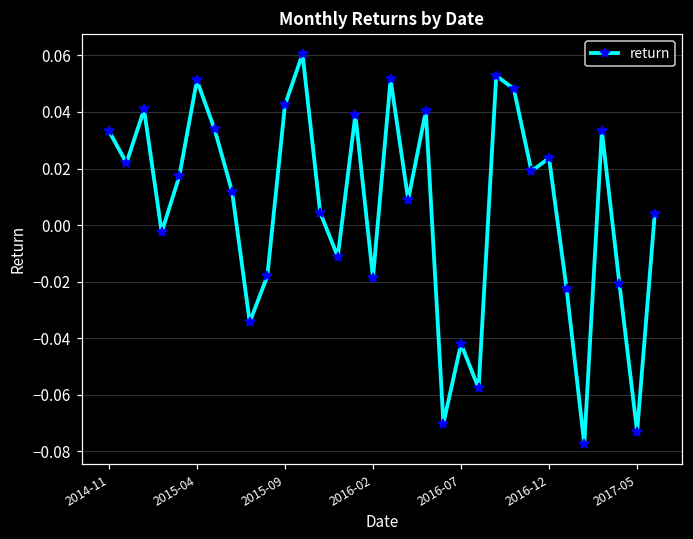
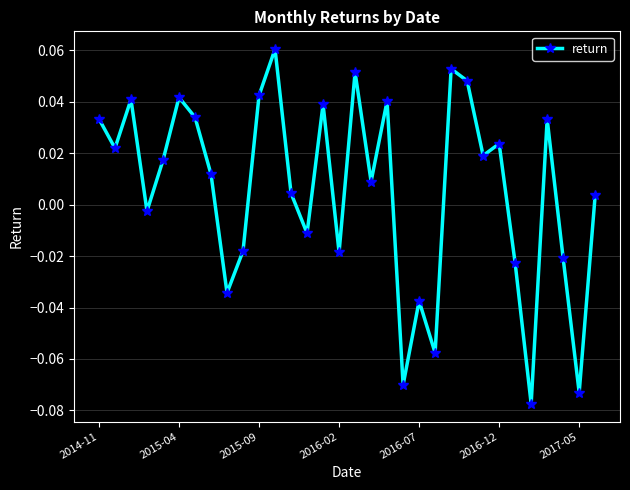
  {
    "2014-11": 0.033,
-   "2015-04": 0.051,
+   "2015-04": 0.042,
    "2015-09": 0.042,
    "2016-02": -0.019,
-   "2016-07": -0.042,
+   "2016-07": -0.037,
    "2016-12": 0.024,
    "2017-05": -0.073
  }
